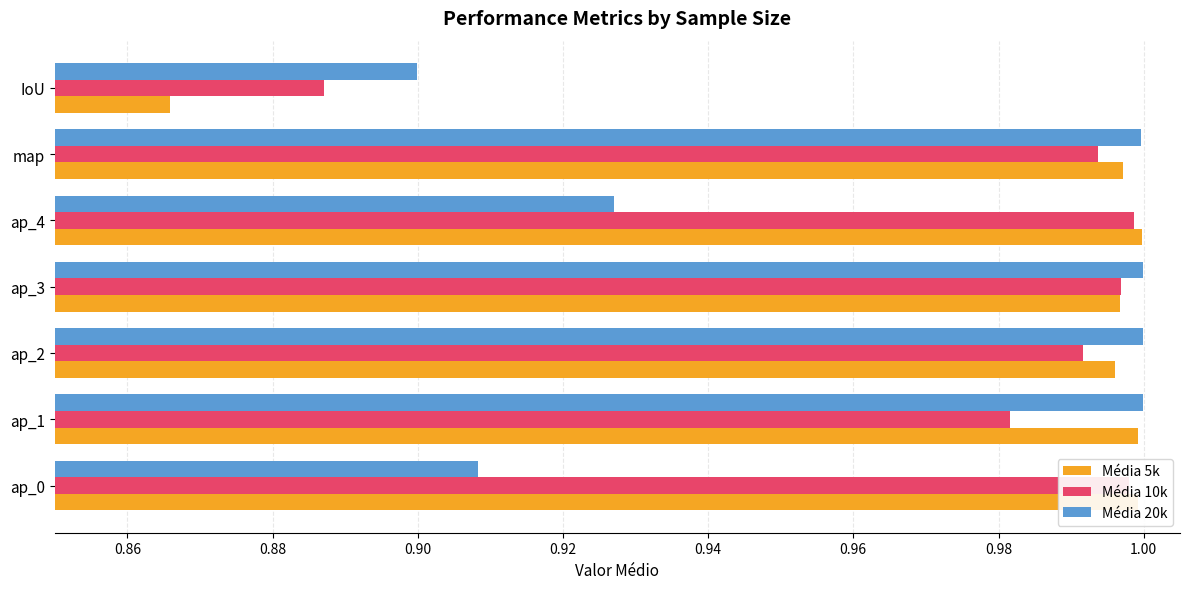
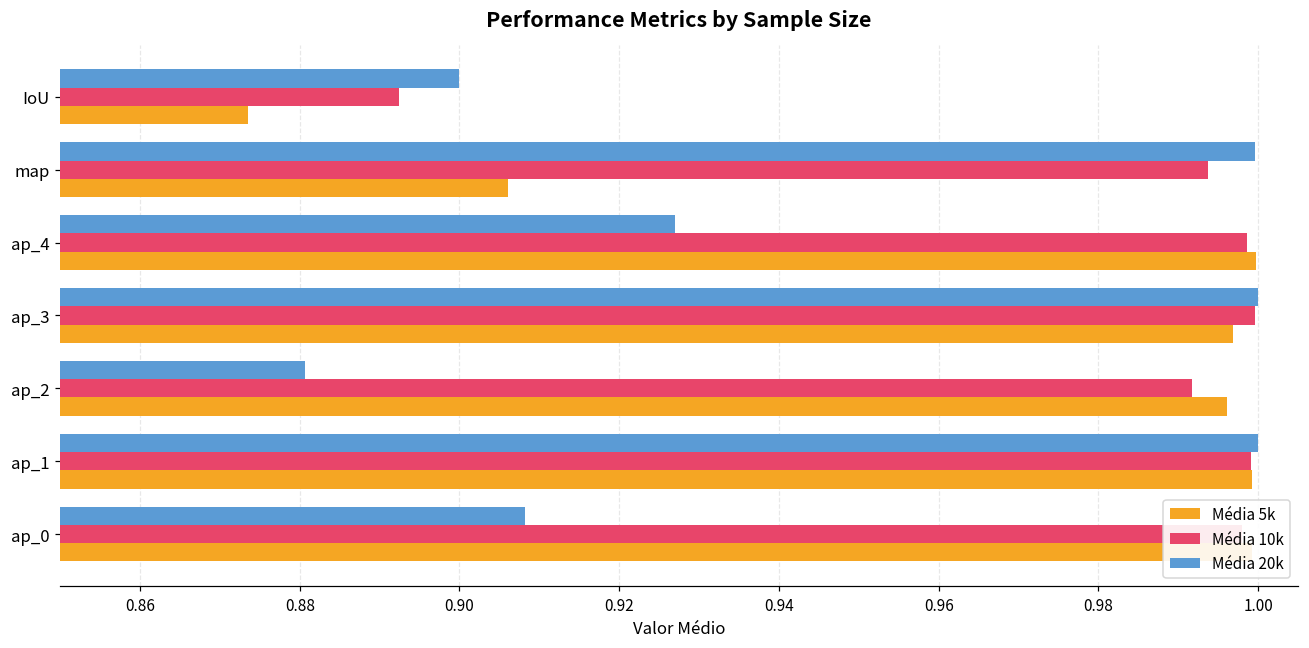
  {
    "Média 5k": {
-     "IoU": 0.866,
-     "map": 0.997,
+     "IoU": 0.874,
+     "map": 0.906,
      "ap_4": 1.000,
      "ap_3": 0.997,
      "ap_2": 0.996,
      "ap_1": 0.999
    },
    "Média 10k": {
-     "IoU": 0.887,
+     "IoU": 0.892,
      "map": 0.994,
      "ap_4": 0.999,
-     "ap_3": 0.997,
+     "ap_3": 1.000,
      "ap_2": 0.992,
-     "ap_1": 0.982
+     "ap_1": 0.999
    },
    "Média 20k": {
      "IoU": 0.900,
      "map": 1.000,
      "ap_4": 0.927,
      "ap_3": 1.000,
-     "ap_2": 1.000,
+     "ap_2": 0.881,
      "ap_1": 1.000,
      "ap_0": 0.908
    }
  }
